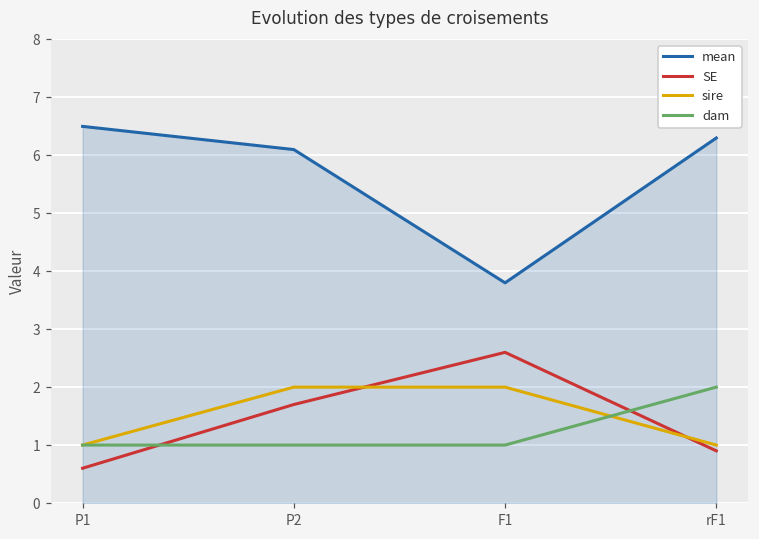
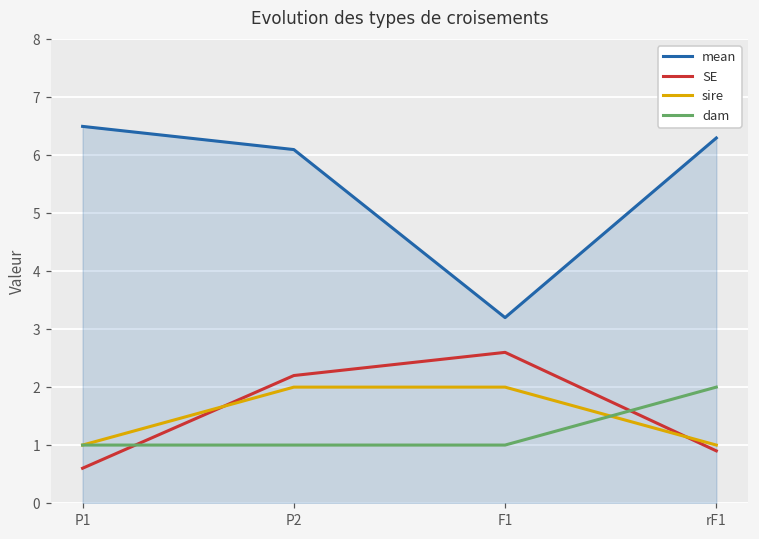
  {
    "mean": {
      "P1": 6.5,
      "P2": 6.1,
-     "F1": 3.8,
+     "F1": 3.2,
      "rF1": 6.3
    },
    "SE": {
      "P1": 0.6,
-     "P2": 1.7,
+     "P2": 2.2,
      "F1": 2.6,
      "rF1": 0.9
    },
    "sire": {
      "P2": 2.0,
      "F1": 2.0,
      "rF1": 1.0
    },
    "dam": {
      "P2": 1.0,
      "F1": 1.0,
      "rF1": 2.0
    }
  }
